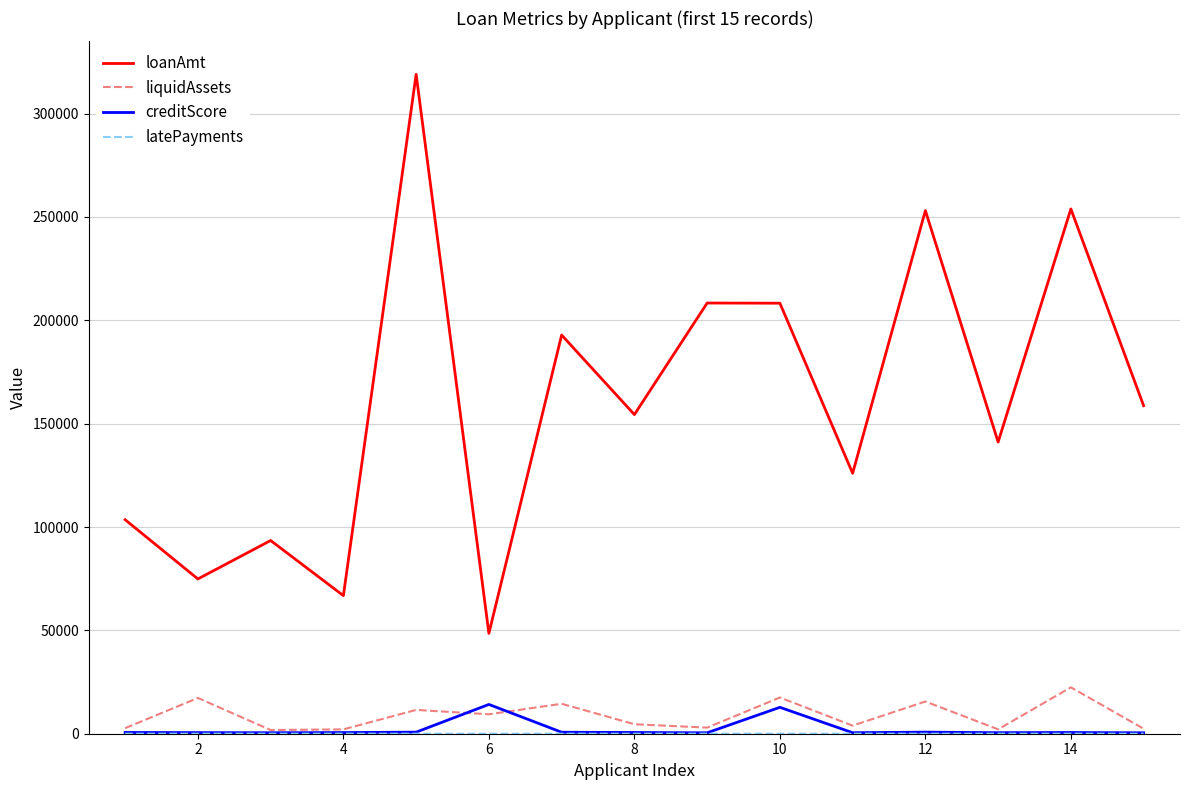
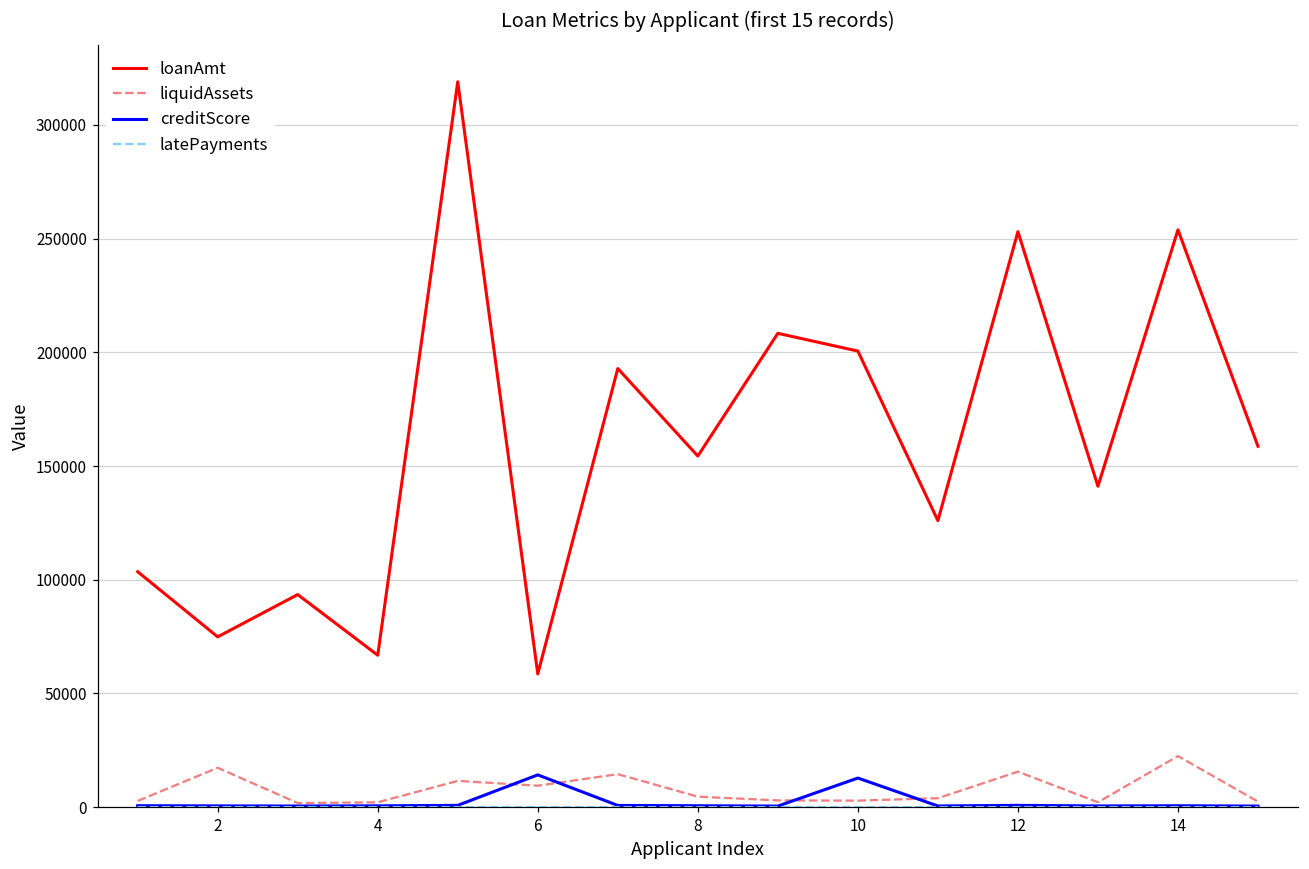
  {
    "loanAmt": {
      "2": 75000,
      "4": 67000,
-     "6": 49000,
+     "6": 59000,
      "8": 154000,
-     "10": 208000,
+     "10": 201000,
      "12": 253000,
      "14": 254000
    },
    "liquidAssets": {
      "2": 17000,
      "4": 2000,
      "6": 9000,
      "8": 5000,
-     "10": 18000,
+     "10": 3000,
      "12": 16000,
      "14": 22000
    },
    "creditScore": {
      "6": 14000,
      "10": 13000
    },
    "latePayments": {
      "6": 0,
      "10": 0
    }
  }
